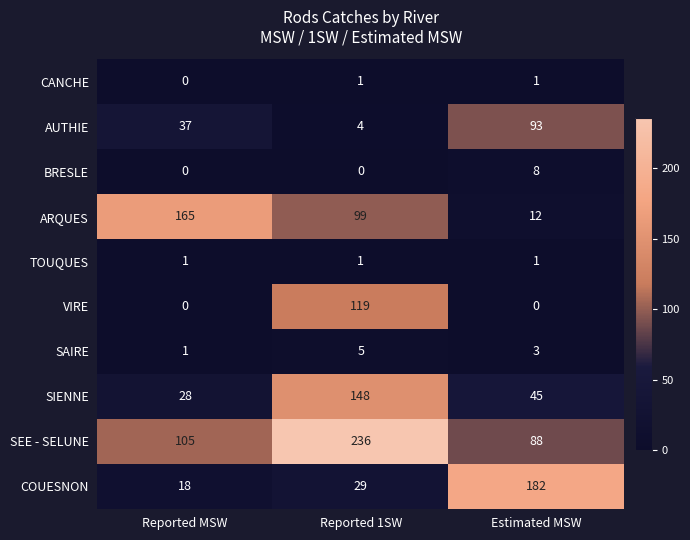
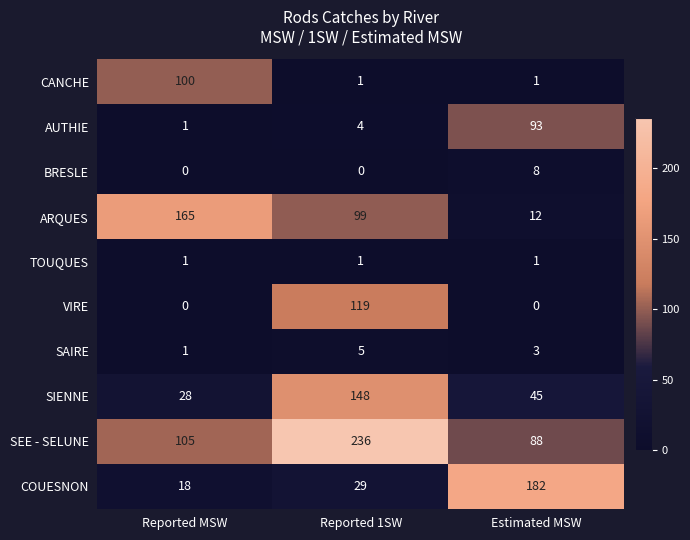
  {
    "CANCHE": {
-     "Reported MSW": 0,
+     "Reported MSW": 100,
      "Reported 1SW": 1,
      "Estimated MSW": 1
    },
    "AUTHIE": {
-     "Reported MSW": 37,
+     "Reported MSW": 1,
      "Reported 1SW": 4,
      "Estimated MSW": 93
    },
    "BRESLE": {
      "Reported MSW": 0,
      "Reported 1SW": 0,
      "Estimated MSW": 8
    },
    "ARQUES": {
      "Reported MSW": 165,
      "Reported 1SW": 99,
      "Estimated MSW": 12
    },
    "TOUQUES": {
      "Reported MSW": 1,
      "Reported 1SW": 1,
      "Estimated MSW": 1
    },
    "VIRE": {
      "Reported MSW": 0,
      "Reported 1SW": 119,
      "Estimated MSW": 0
    },
    "SAIRE": {
      "Reported MSW": 1,
      "Reported 1SW": 5,
      "Estimated MSW": 3
    },
    "SIENNE": {
      "Reported MSW": 28,
      "Reported 1SW": 148,
      "Estimated MSW": 45
    },
    "SEE - SELUNE": {
      "Reported MSW": 105,
      "Reported 1SW": 236,
      "Estimated MSW": 88
    },
    "COUESNON": {
      "Reported MSW": 18,
      "Reported 1SW": 29,
      "Estimated MSW": 182
    }
  }
